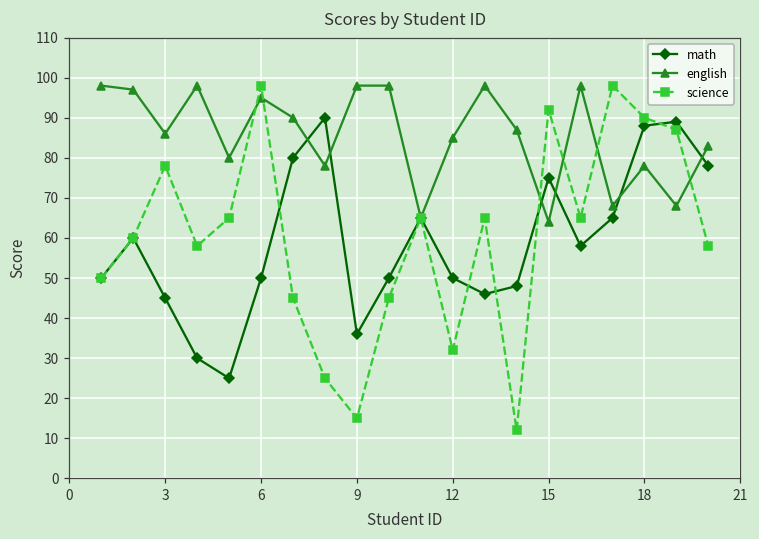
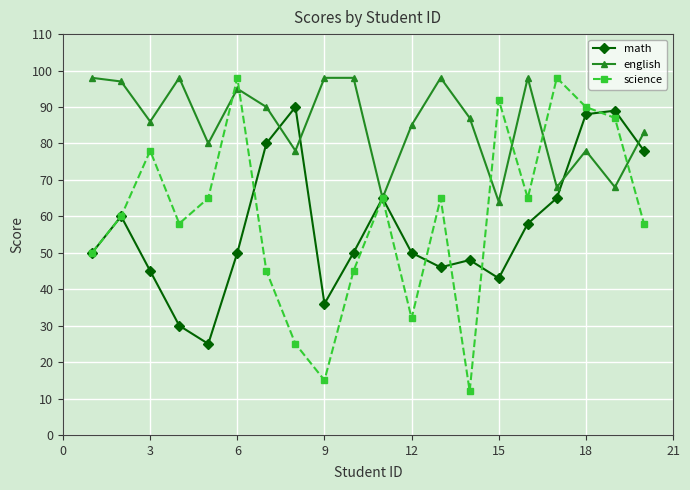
  {
    "math": {
      "3": 45,
      "6": 50,
      "9": 36,
      "12": 50,
-     "15": 75,
+     "15": 43,
      "18": 88
    },
    "english": {
      "3": 86,
      "6": 95,
      "9": 98,
      "12": 85,
      "15": 64,
      "18": 78
    },
    "science": {
      "3": 78,
      "6": 98,
      "9": 15,
      "12": 32,
      "15": 92,
      "18": 90
    }
  }
